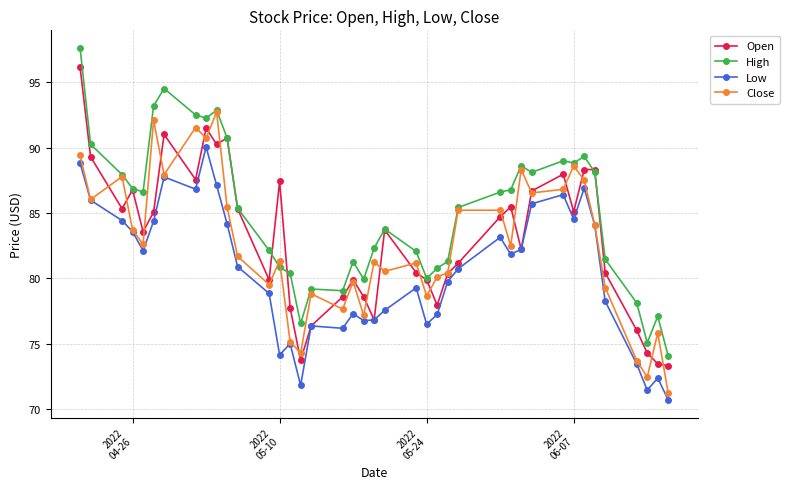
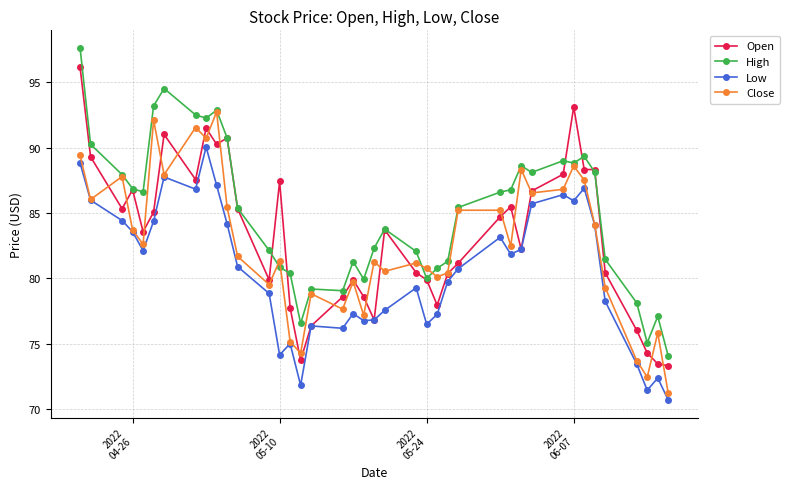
  {
    "Open": {
      "2022 05-10": 87.4,
-     "2022 06-07": 85.1
+     "2022 06-07": 93.1
    },
    "High": {
      "2022 05-10": 80.9,
      "2022 06-07": 88.8
    },
    "Low": {
      "2022 05-10": 74.2,
      "2022 05-24": 76.5,
-     "2022 06-07": 84.5
+     "2022 06-07": 85.9
    },
    "Close": {
      "2022 05-10": 81.4,
-     "2022 05-24": 78.7,
+     "2022 05-24": 80.8,
      "2022 06-07": 88.6
    }
  }
